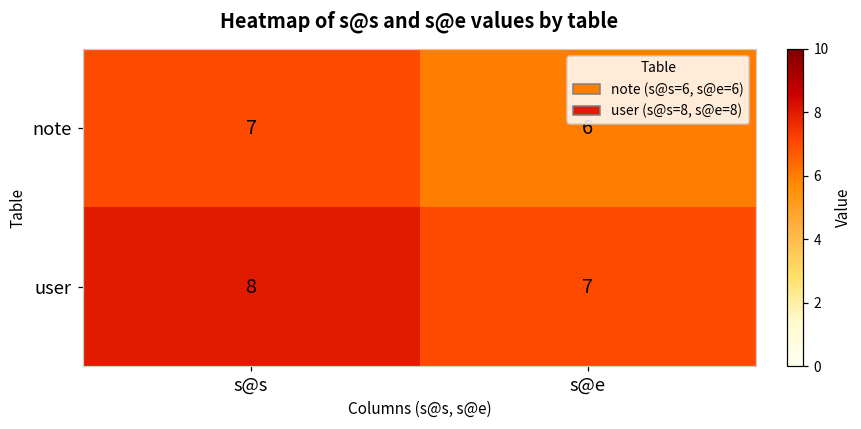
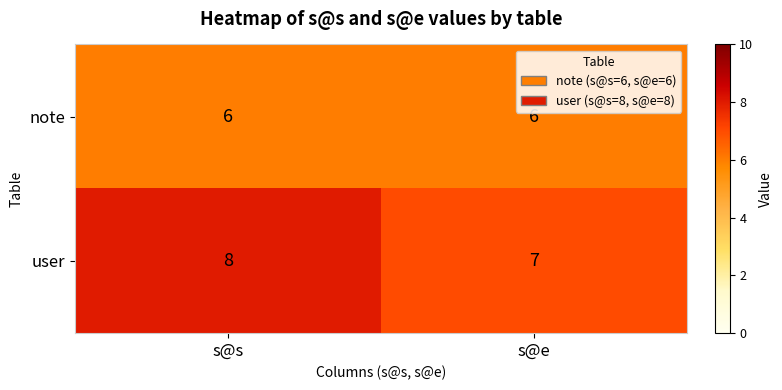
  {
    "note": {
-     "s@s": 7
+     "s@s": 6
    },
    "user": {
      "s@s": 8,
      "s@e": 7
    }
  }
